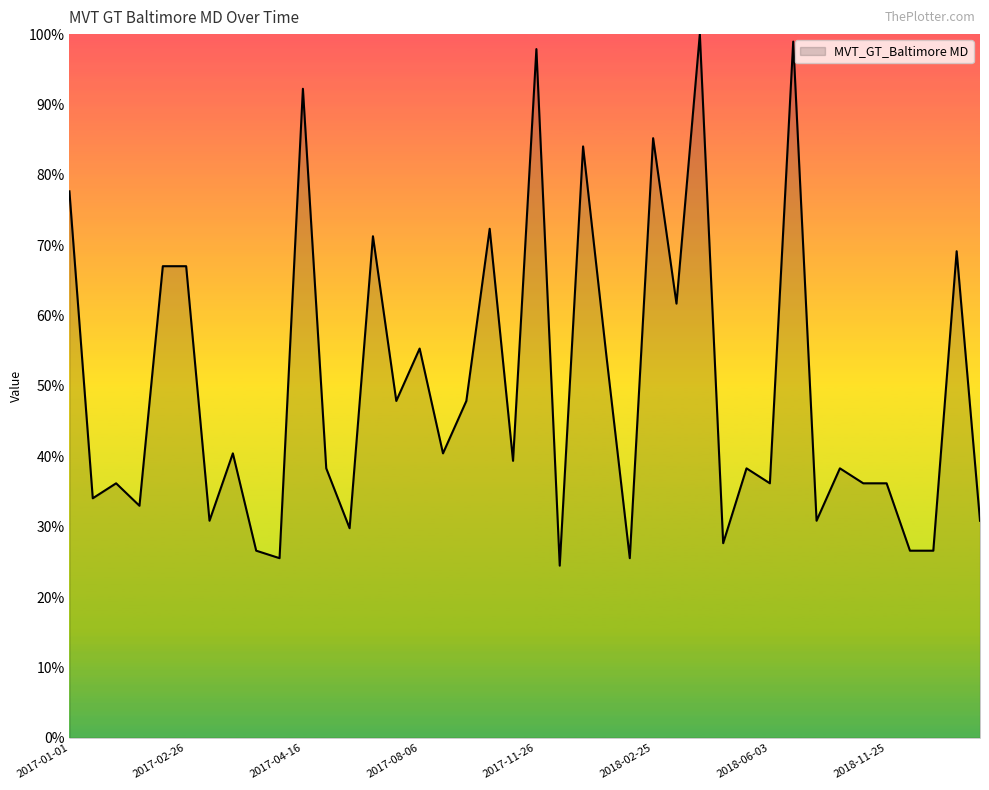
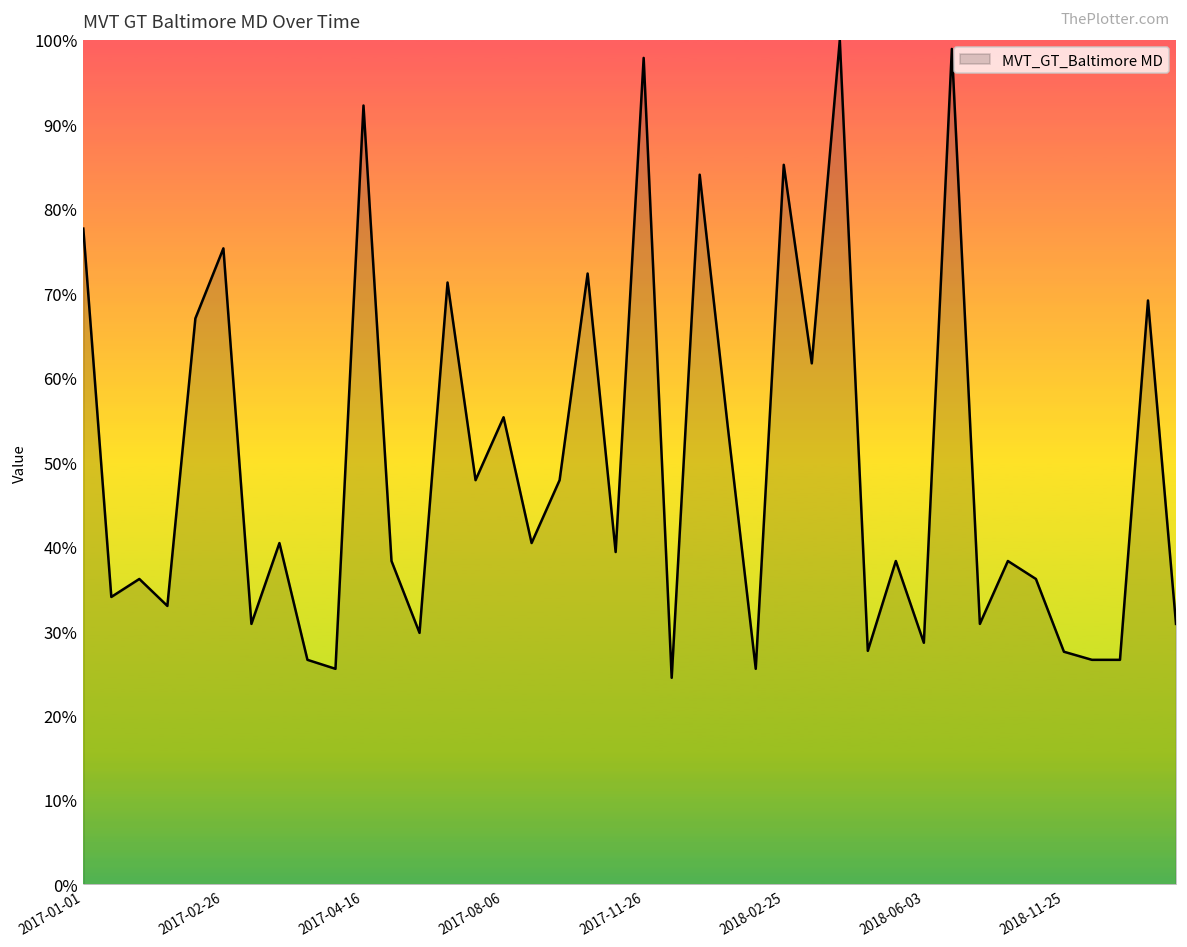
  {
    "2017-01-01": "78%",
-   "2017-02-26": "67%",
+   "2017-02-26": "75%",
    "2017-04-16": "92%",
    "2017-08-06": "55%",
    "2017-11-26": "98%",
    "2018-02-25": "85%",
-   "2018-06-03": "36%",
-   "2018-11-25": "36%"
+   "2018-06-03": "29%",
+   "2018-11-25": "28%"
  }
